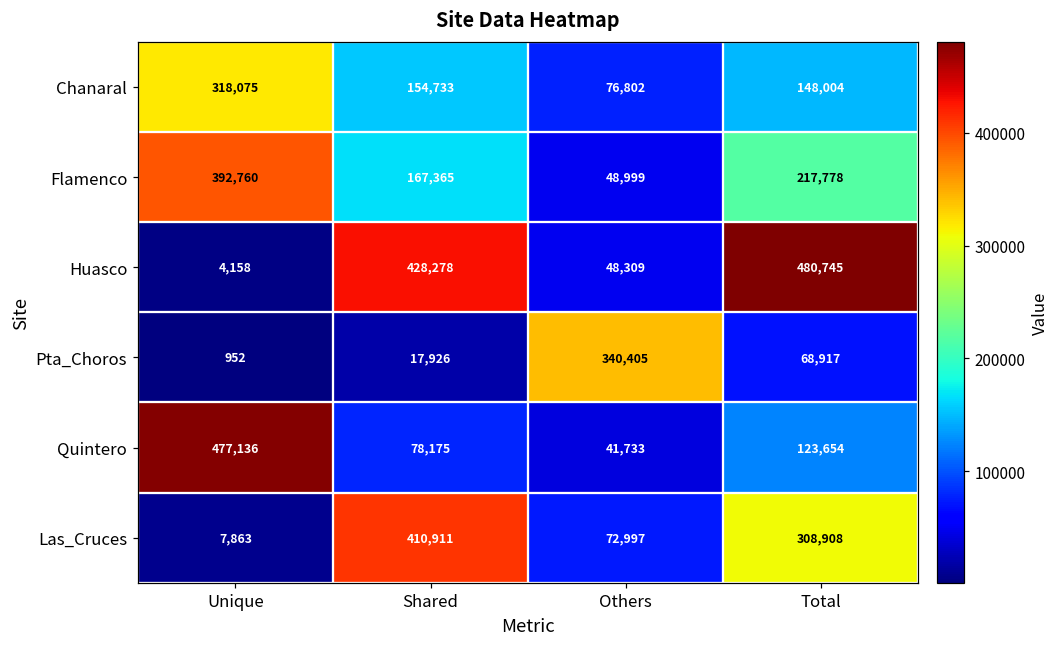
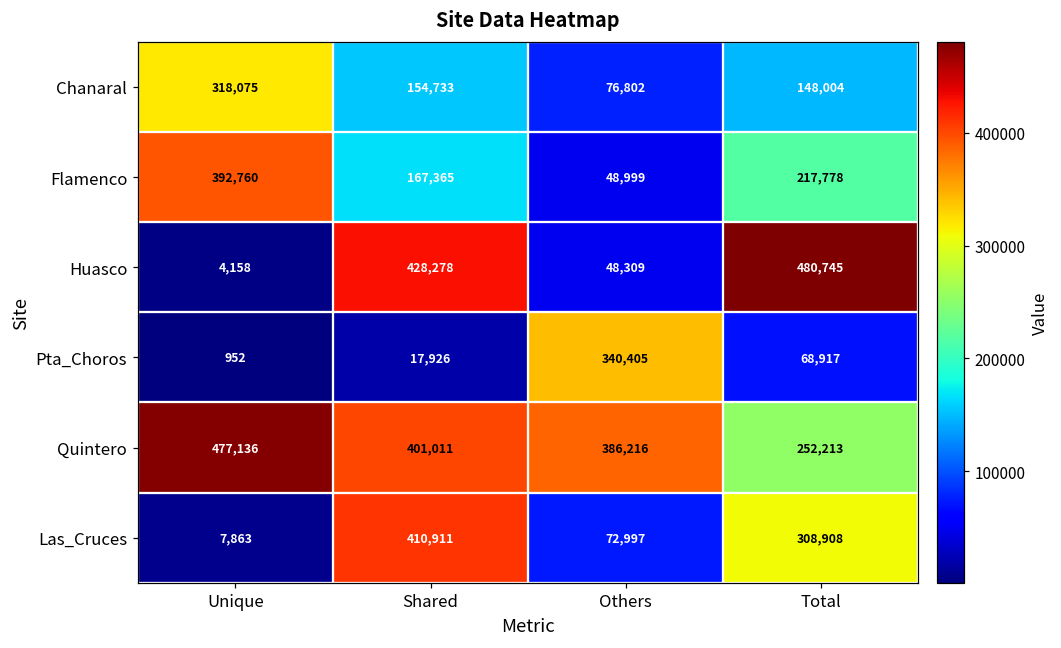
  {
    "Chanaral": {
      "Unique": "318,075",
      "Shared": "154,733",
      "Others": "76,802",
      "Total": "148,004"
    },
    "Flamenco": {
      "Unique": "392,760",
      "Shared": "167,365",
      "Others": "48,999",
      "Total": "217,778"
    },
    "Huasco": {
      "Unique": "4,158",
      "Shared": "428,278",
      "Others": "48,309",
      "Total": "480,745"
    },
    "Pta_Choros": {
      "Unique": "952",
      "Shared": "17,926",
      "Others": "340,405",
      "Total": "68,917"
    },
    "Quintero": {
      "Unique": "477,136",
-     "Shared": "78,175",
-     "Others": "41,733",
-     "Total": "123,654"
+     "Shared": "401,011",
+     "Others": "386,216",
+     "Total": "252,213"
    },
    "Las_Cruces": {
      "Unique": "7,863",
      "Shared": "410,911",
      "Others": "72,997",
      "Total": "308,908"
    }
  }
